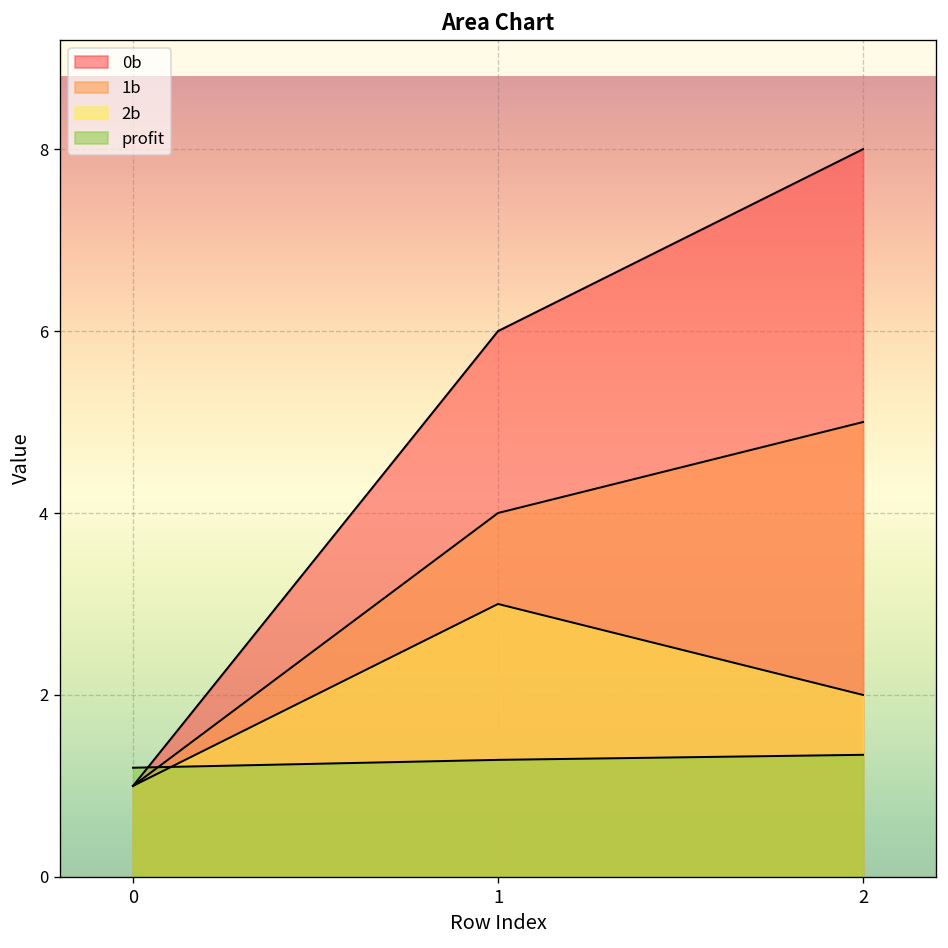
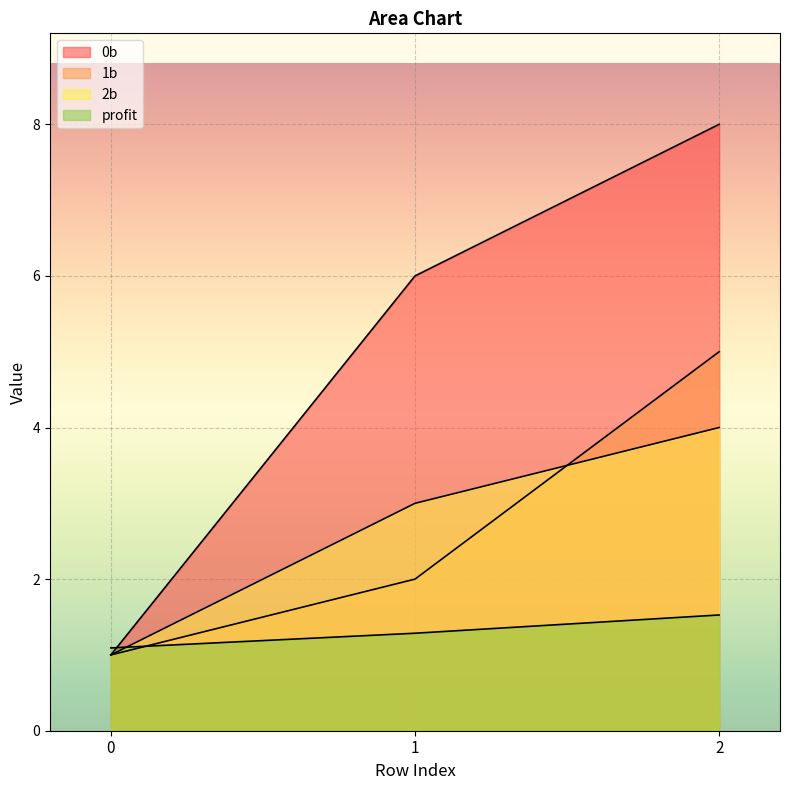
  {
    "0b": {
      "1": 6.0,
      "2": 8.0
    },
    "1b": {
-     "1": 4,
+     "1": 2,
      "2": 5
    },
    "2b": {
      "1": 3,
-     "2": 2
+     "2": 4
    },
    "profit": {
-     "0": 1.2,
+     "0": 1.1,
      "1": 1.3,
-     "2": 1.3
+     "2": 1.5
    }
  }
